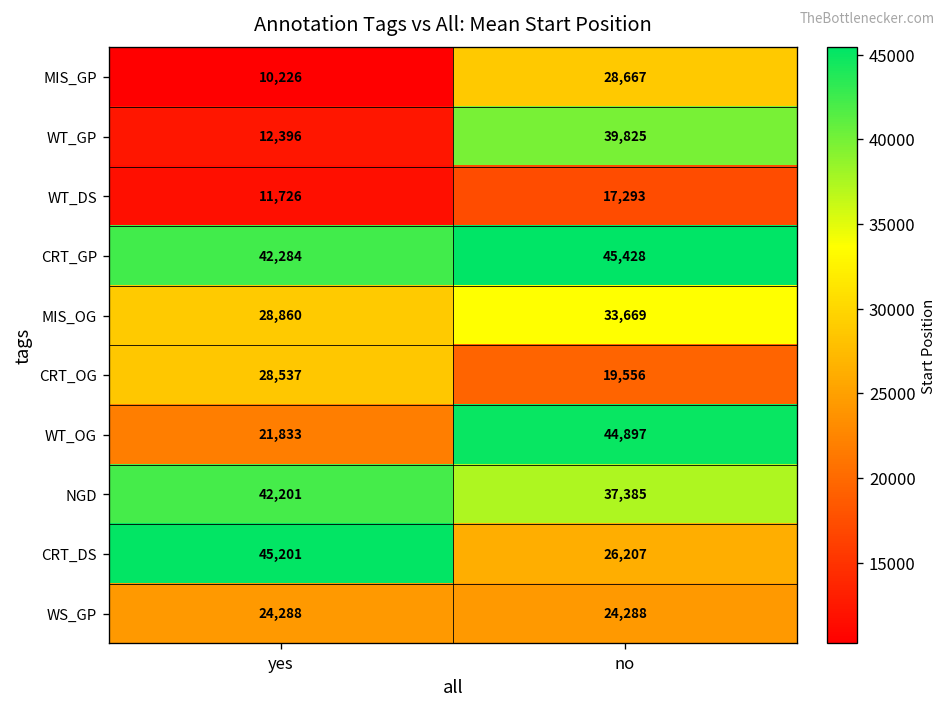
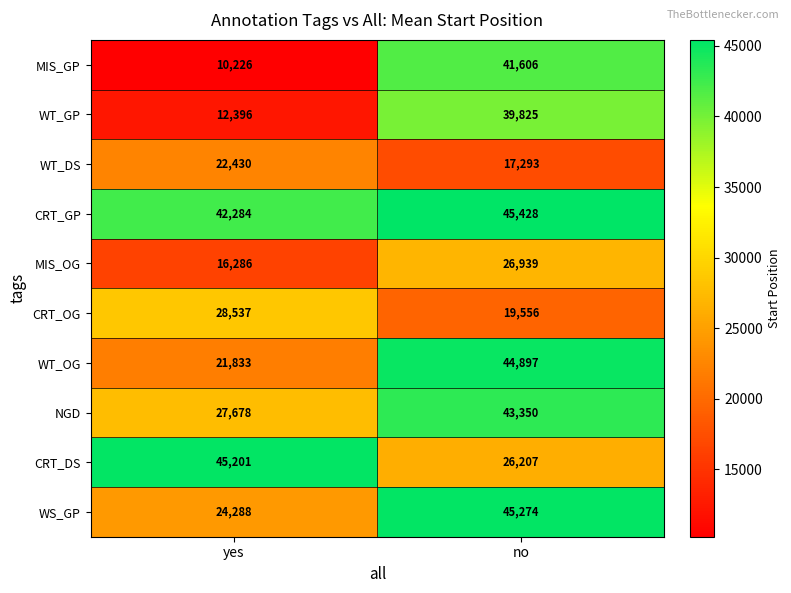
  {
    "MIS_GP": {
      "yes": "10,226",
-     "no": "28,667"
+     "no": "41,606"
    },
    "WT_GP": {
      "yes": "12,396",
      "no": "39,825"
    },
    "WT_DS": {
-     "yes": "11,726",
+     "yes": "22,430",
      "no": "17,293"
    },
    "CRT_GP": {
      "yes": "42,284",
      "no": "45,428"
    },
    "MIS_OG": {
-     "yes": "28,860",
-     "no": "33,669"
+     "yes": "16,286",
+     "no": "26,939"
    },
    "CRT_OG": {
      "yes": "28,537",
      "no": "19,556"
    },
    "WT_OG": {
      "yes": "21,833",
      "no": "44,897"
    },
    "NGD": {
-     "yes": "42,201",
-     "no": "37,385"
+     "yes": "27,678",
+     "no": "43,350"
    },
    "CRT_DS": {
      "yes": "45,201",
      "no": "26,207"
    },
    "WS_GP": {
      "yes": "24,288",
-     "no": "24,288"
+     "no": "45,274"
    }
  }
